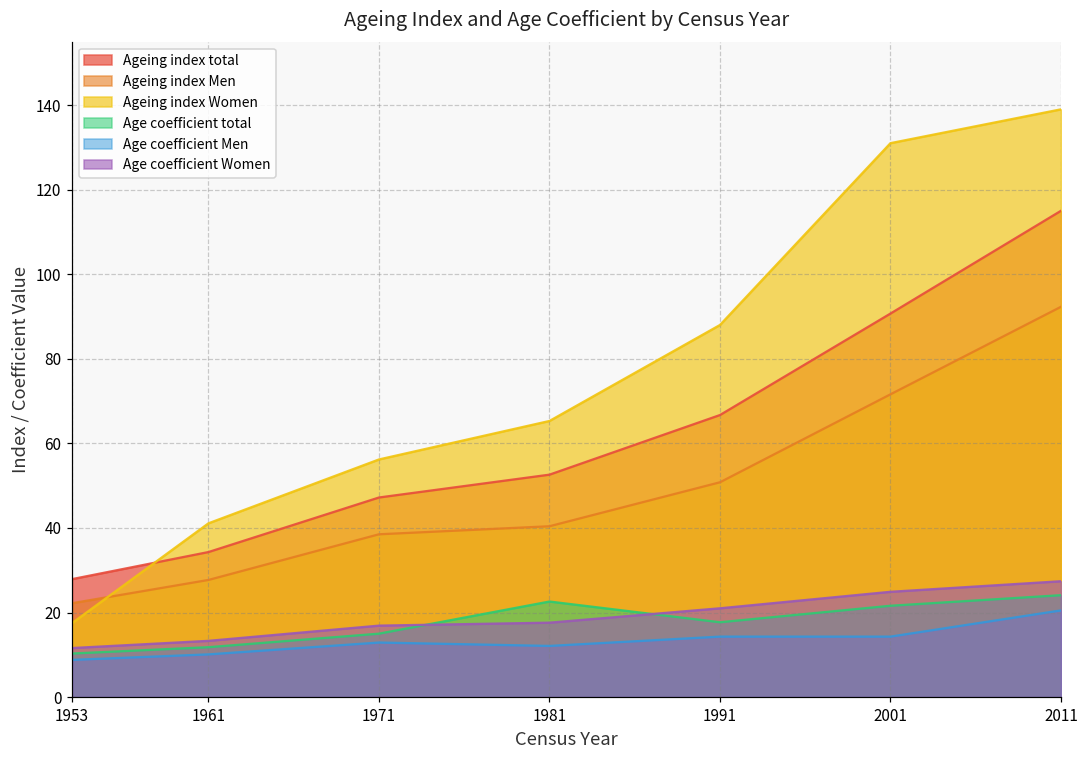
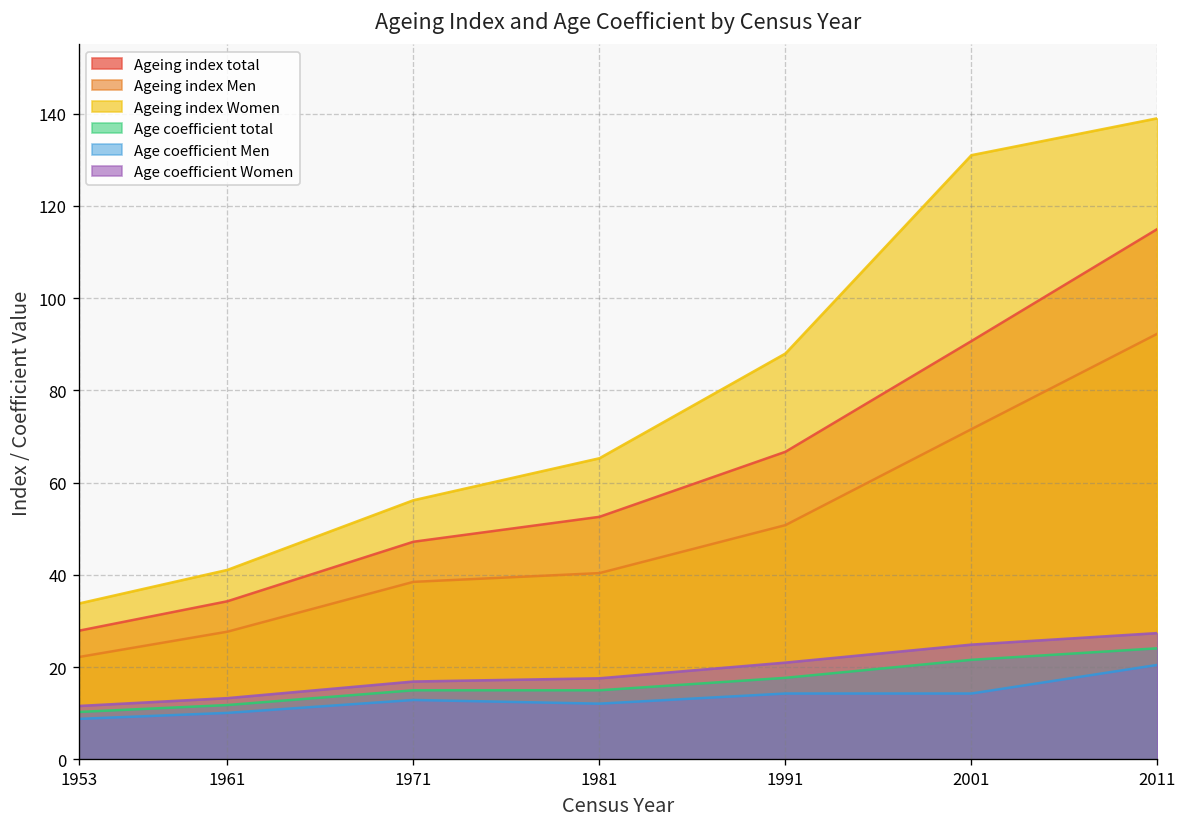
  {
    "Ageing index Women": {
-     "1953": 18,
+     "1953": 34,
      "1961": 41,
      "1971": 56,
      "1981": 65,
      "1991": 88,
      "2001": 131,
      "2011": 139
    },
    "Age coefficient total": {
      "1953": 10,
      "1961": 12,
      "1971": 15,
-     "1981": 23,
+     "1981": 15,
      "1991": 18,
      "2001": 22,
      "2011": 24
    },
    "Age coefficient Men": {
      "1953": 9,
      "1961": 10,
      "1971": 13,
      "1981": 12,
      "1991": 14,
      "2001": 14,
      "2011": 21
    },
    "Age coefficient Women": {
      "1953": 12,
      "1961": 13,
      "1971": 17,
      "1981": 18,
      "1991": 21,
      "2001": 25,
      "2011": 27
    }
  }
